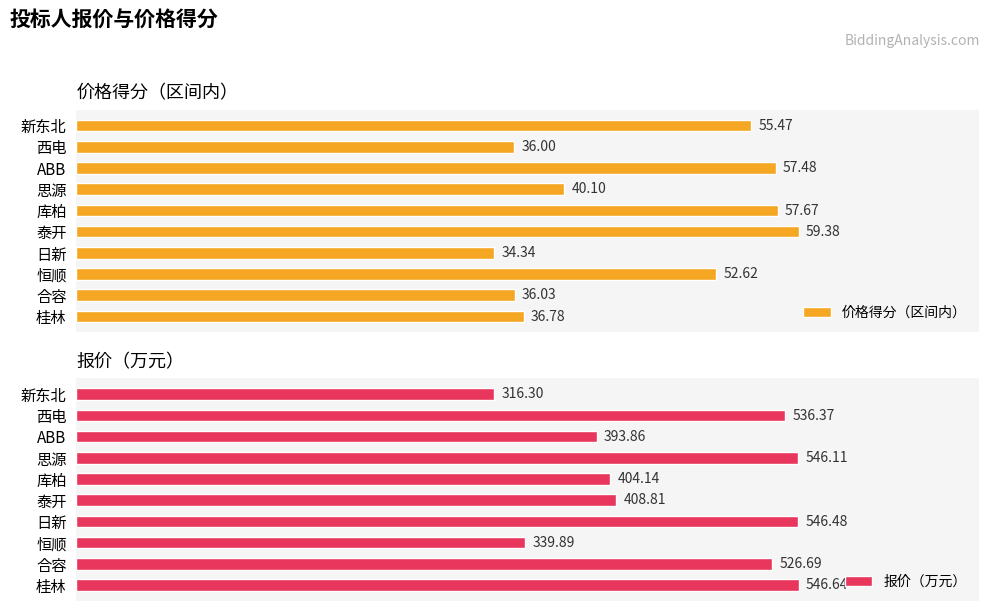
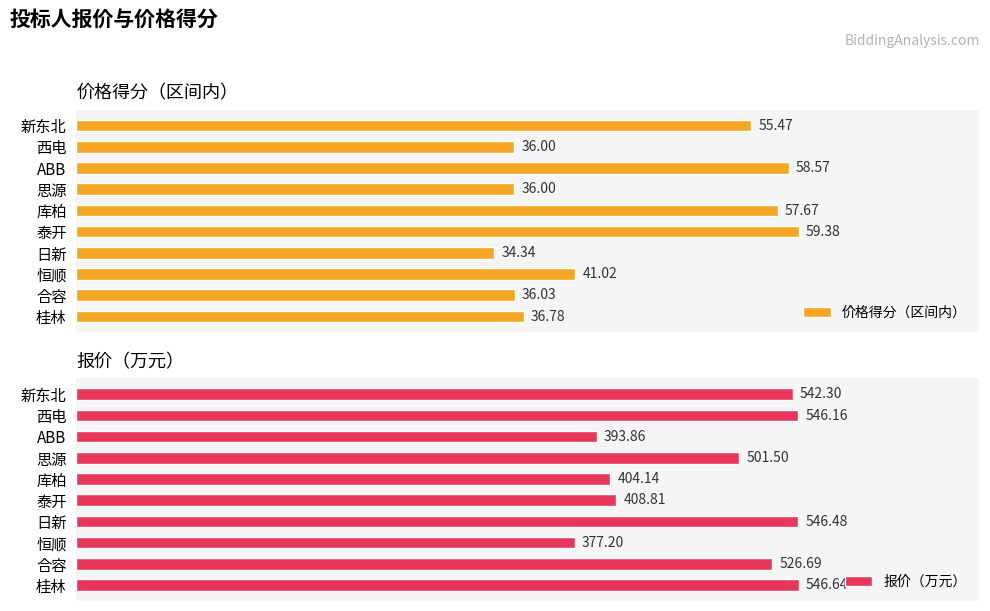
  {
    "价格得分（区间内）": {
      "新东北": 55.47,
      "西电": 36.00,
-     "ABB": 57.48,
-     "思源": 40.10,
+     "ABB": 58.57,
+     "思源": 36.00,
      "库柏": 57.67,
      "泰开": 59.38,
      "日新": 34.34,
-     "恒顺": 52.62,
+     "恒顺": 41.02,
      "合容": 36.03,
      "桂林": 36.78
    },
    "报价（万元）": {
-     "新东北": 316.30,
-     "西电": 536.37,
+     "新东北": 542.30,
+     "西电": 546.16,
      "ABB": 393.86,
-     "思源": 546.11,
+     "思源": 501.50,
      "库柏": 404.14,
      "泰开": 408.81,
      "日新": 546.48,
-     "恒顺": 339.89,
+     "恒顺": 377.20,
      "合容": 526.69,
      "桂林": 546.64
    }
  }
